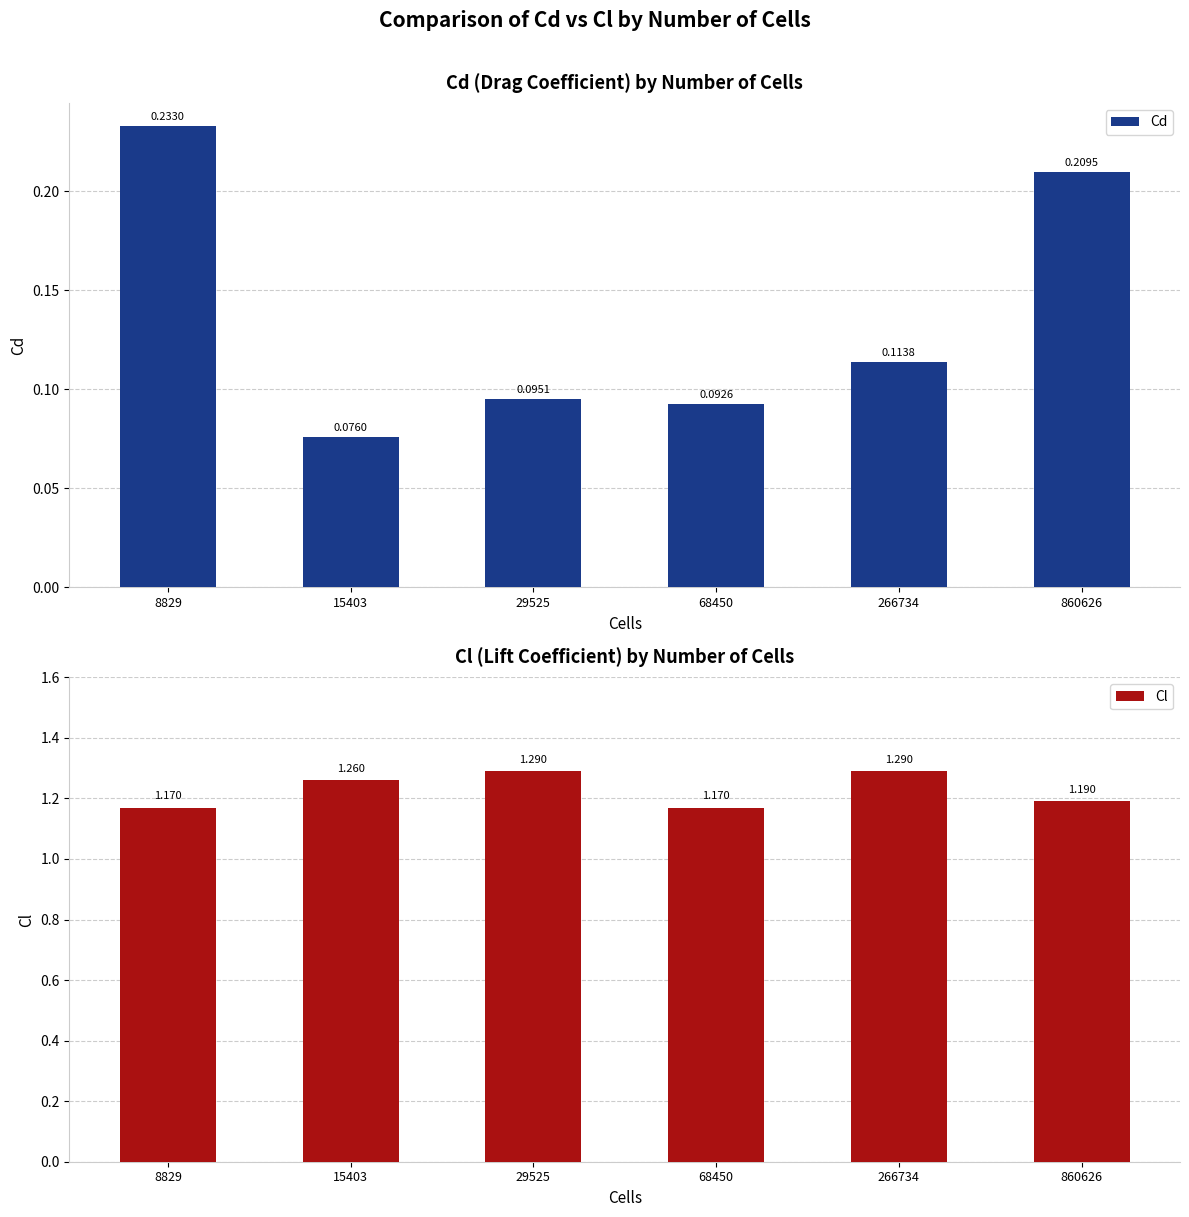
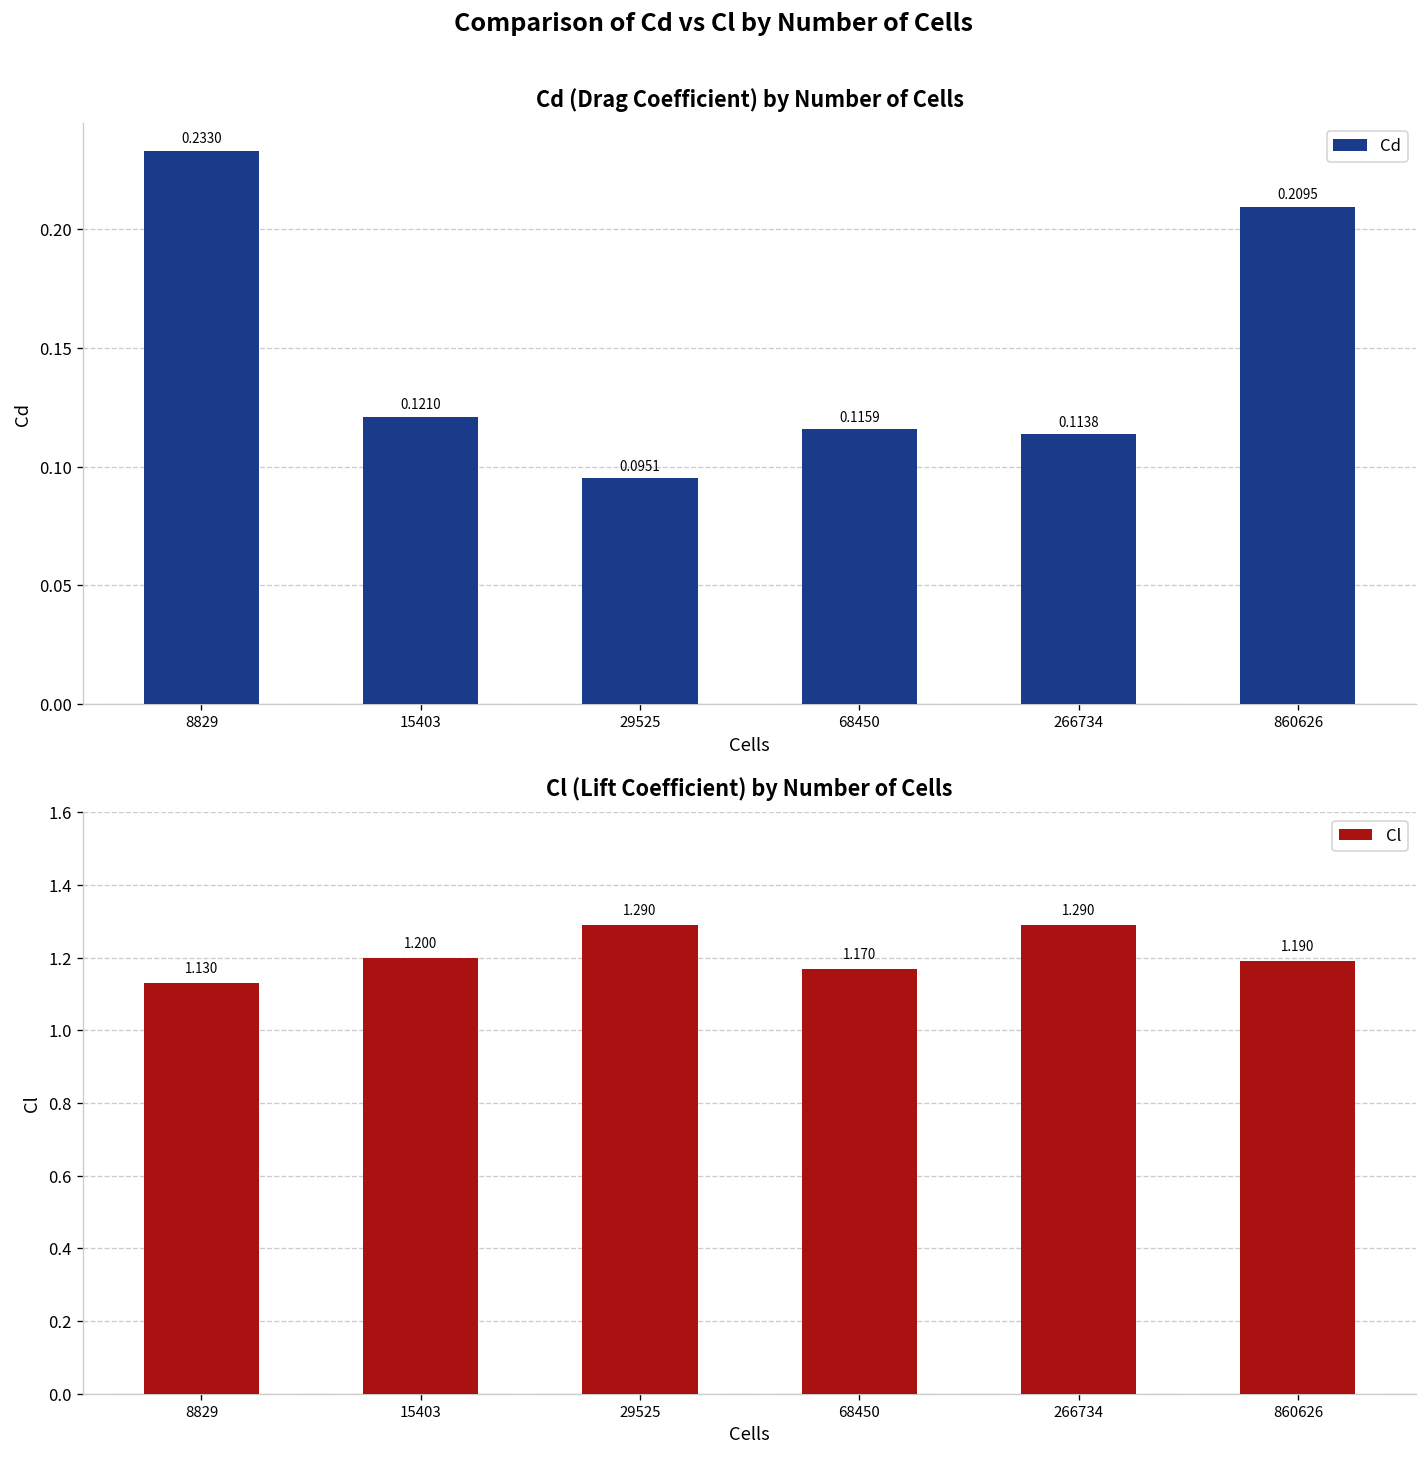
  {
    "Cd (Drag Coefficient) by Number of Cells": {
      "8829": 0.2330,
-     "15403": 0.0760,
+     "15403": 0.1210,
      "29525": 0.0951,
-     "68450": 0.0926,
+     "68450": 0.1159,
      "266734": 0.1138,
      "860626": 0.2095
    },
    "Cl (Lift Coefficient) by Number of Cells": {
-     "8829": 1.170,
-     "15403": 1.260,
+     "8829": 1.130,
+     "15403": 1.200,
      "29525": 1.290,
      "68450": 1.170,
      "266734": 1.290,
      "860626": 1.190
    }
  }
